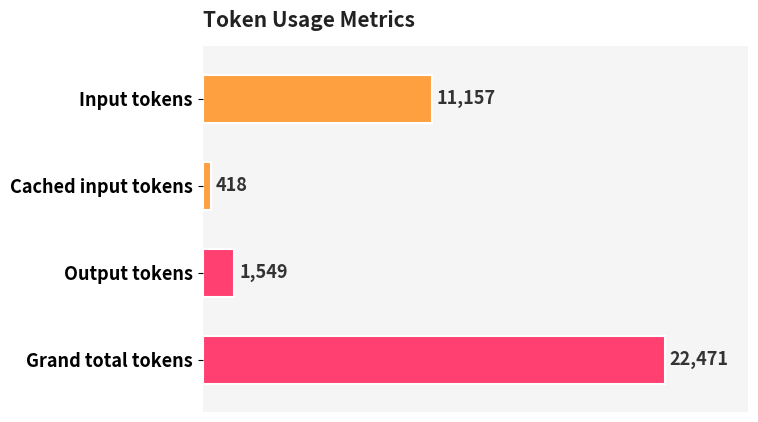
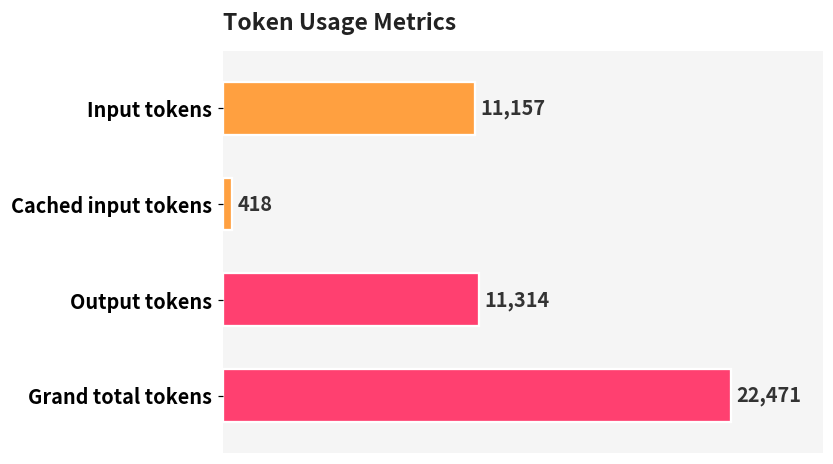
  {
    "Input tokens": "11,157",
    "Cached input tokens": "418",
-   "Output tokens": "1,549",
+   "Output tokens": "11,314",
    "Grand total tokens": "22,471"
  }
